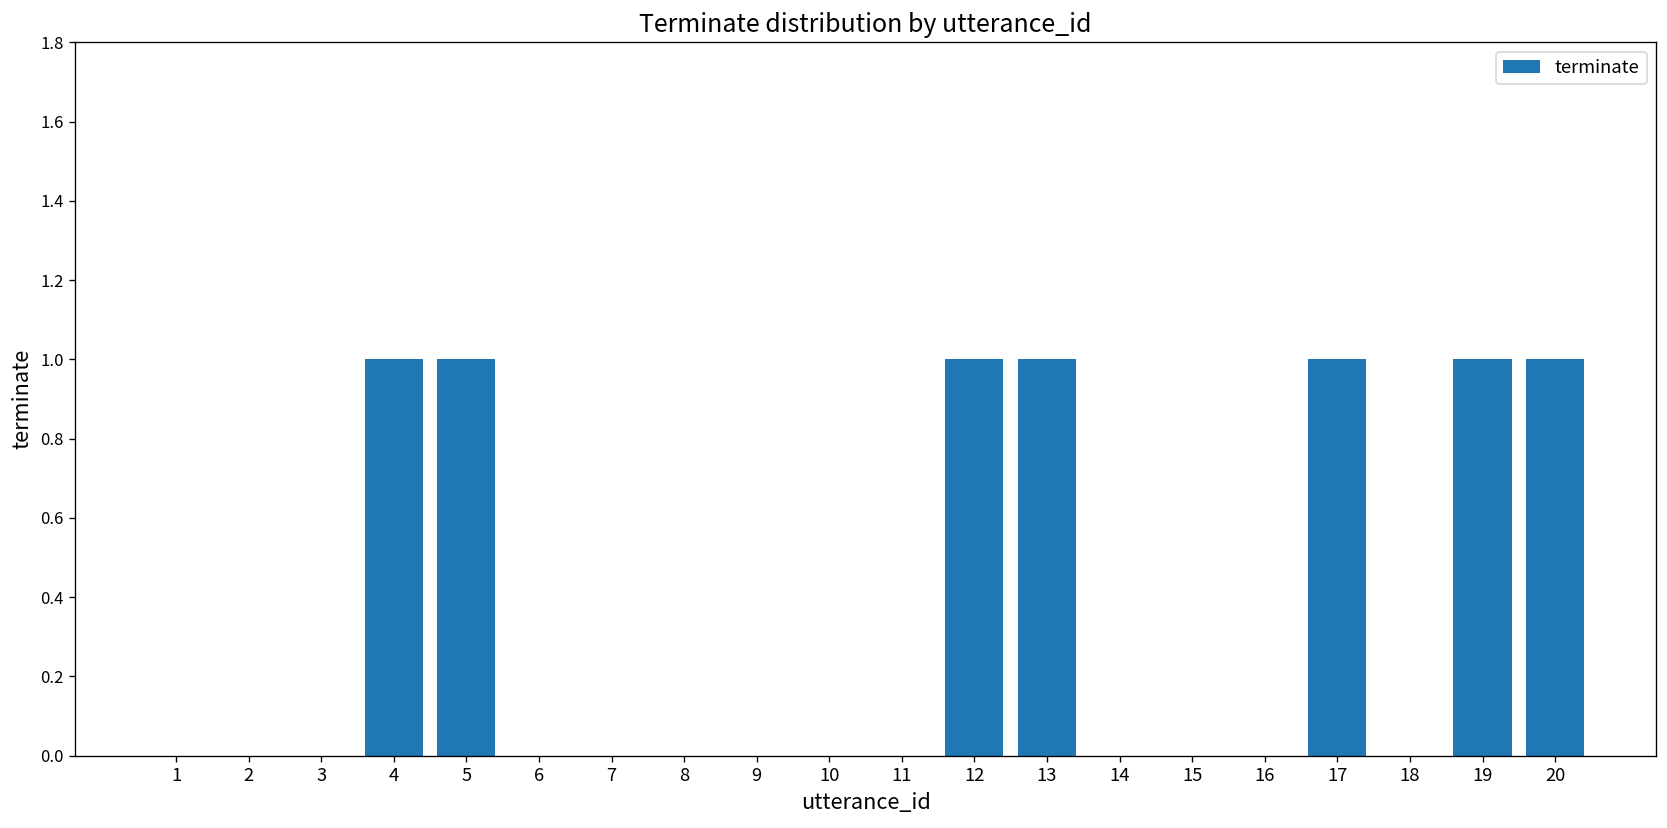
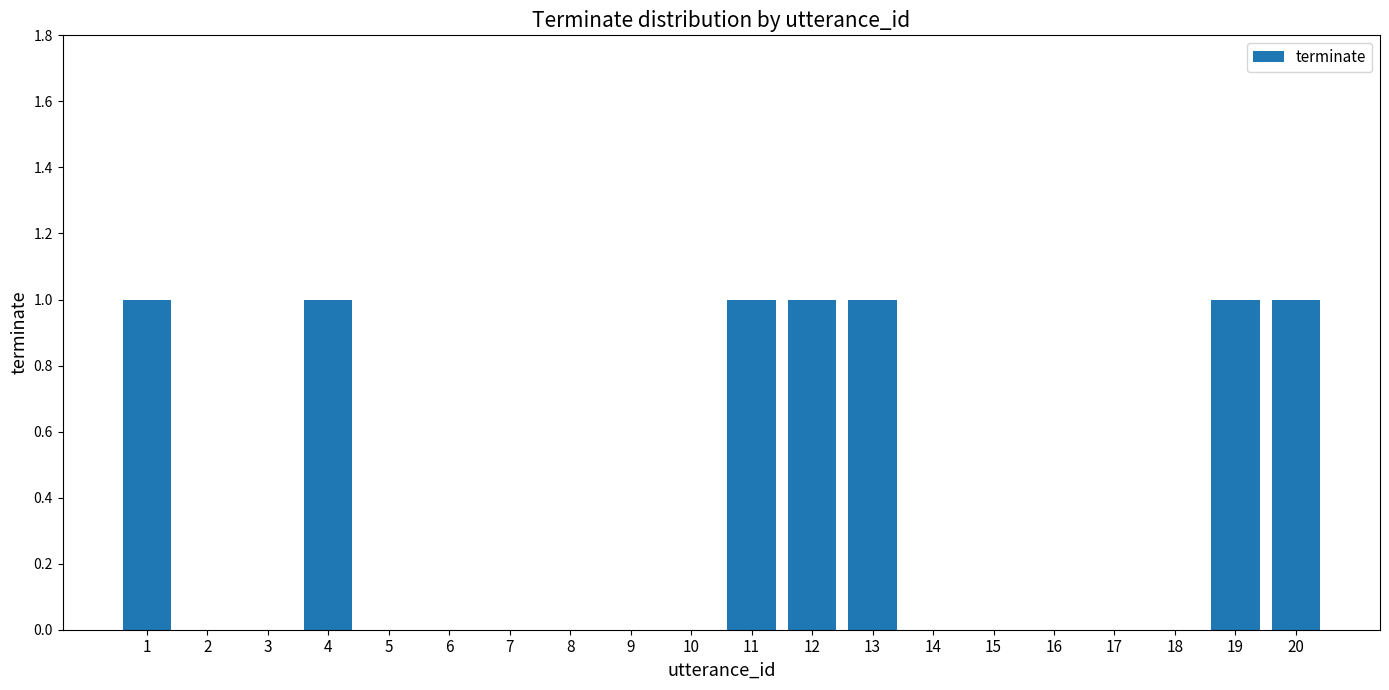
  {
-   "1": 0,
+   "1": 1,
    "2": 0,
    "3": 0,
    "4": 1,
-   "5": 1,
+   "5": 0,
    "6": 0,
    "7": 0,
    "8": 0,
    "9": 0,
    "10": 0,
-   "11": 0,
+   "11": 1,
    "12": 1,
    "13": 1,
    "14": 0,
    "15": 0,
    "16": 0,
-   "17": 1,
+   "17": 0,
    "18": 0,
    "19": 1,
    "20": 1
  }
